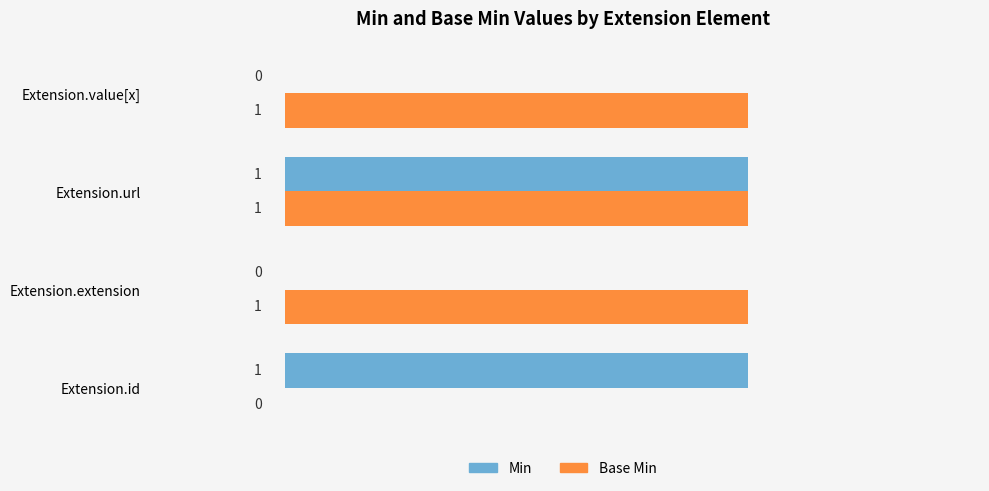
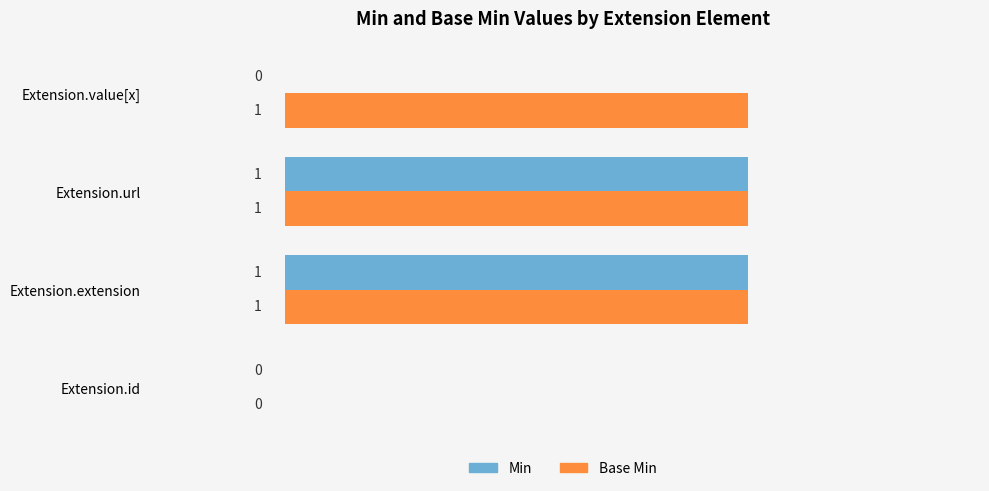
  {
    "Min": {
      "Extension.value[x]": 0,
-     "Extension.extension": 0,
-     "Extension.id": 1
+     "Extension.extension": 1,
+     "Extension.id": 0
    },
    "Base Min": {
      "Extension.id": 0
    }
  }
